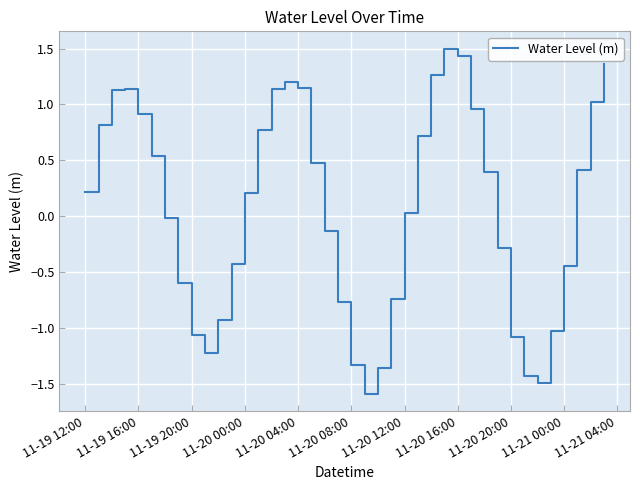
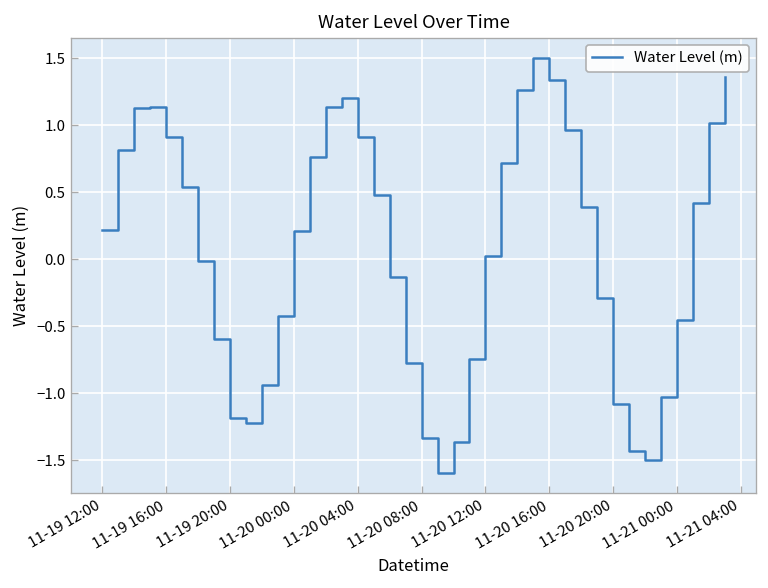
  {
    "11-19 12:00": 0.22,
    "11-19 16:00": 0.91,
-   "11-19 20:00": -1.06,
+   "11-19 20:00": -1.18,
    "11-20 00:00": 0.21,
-   "11-20 04:00": 1.15,
+   "11-20 04:00": 0.92,
    "11-20 08:00": -1.33,
    "11-20 12:00": 0.03,
-   "11-20 16:00": 1.44,
+   "11-20 16:00": 1.34,
    "11-20 20:00": -1.08,
    "11-21 00:00": -0.45
  }
